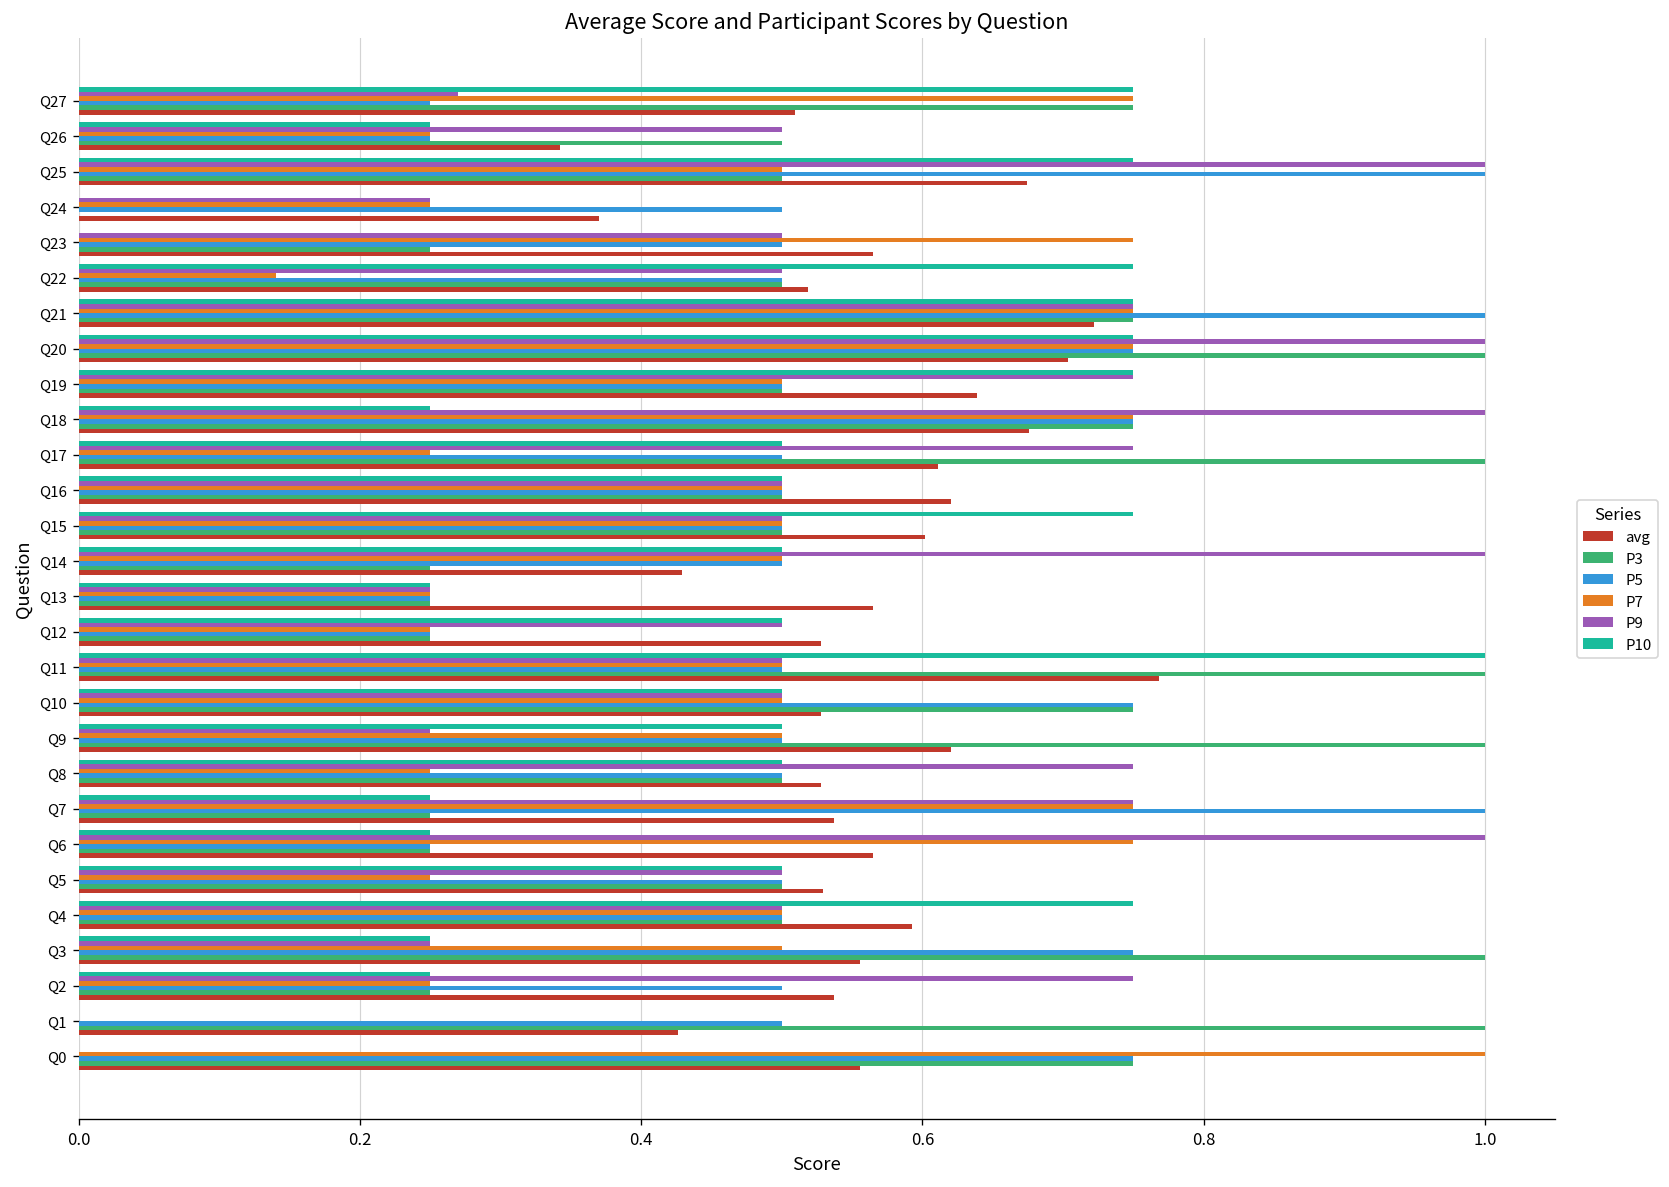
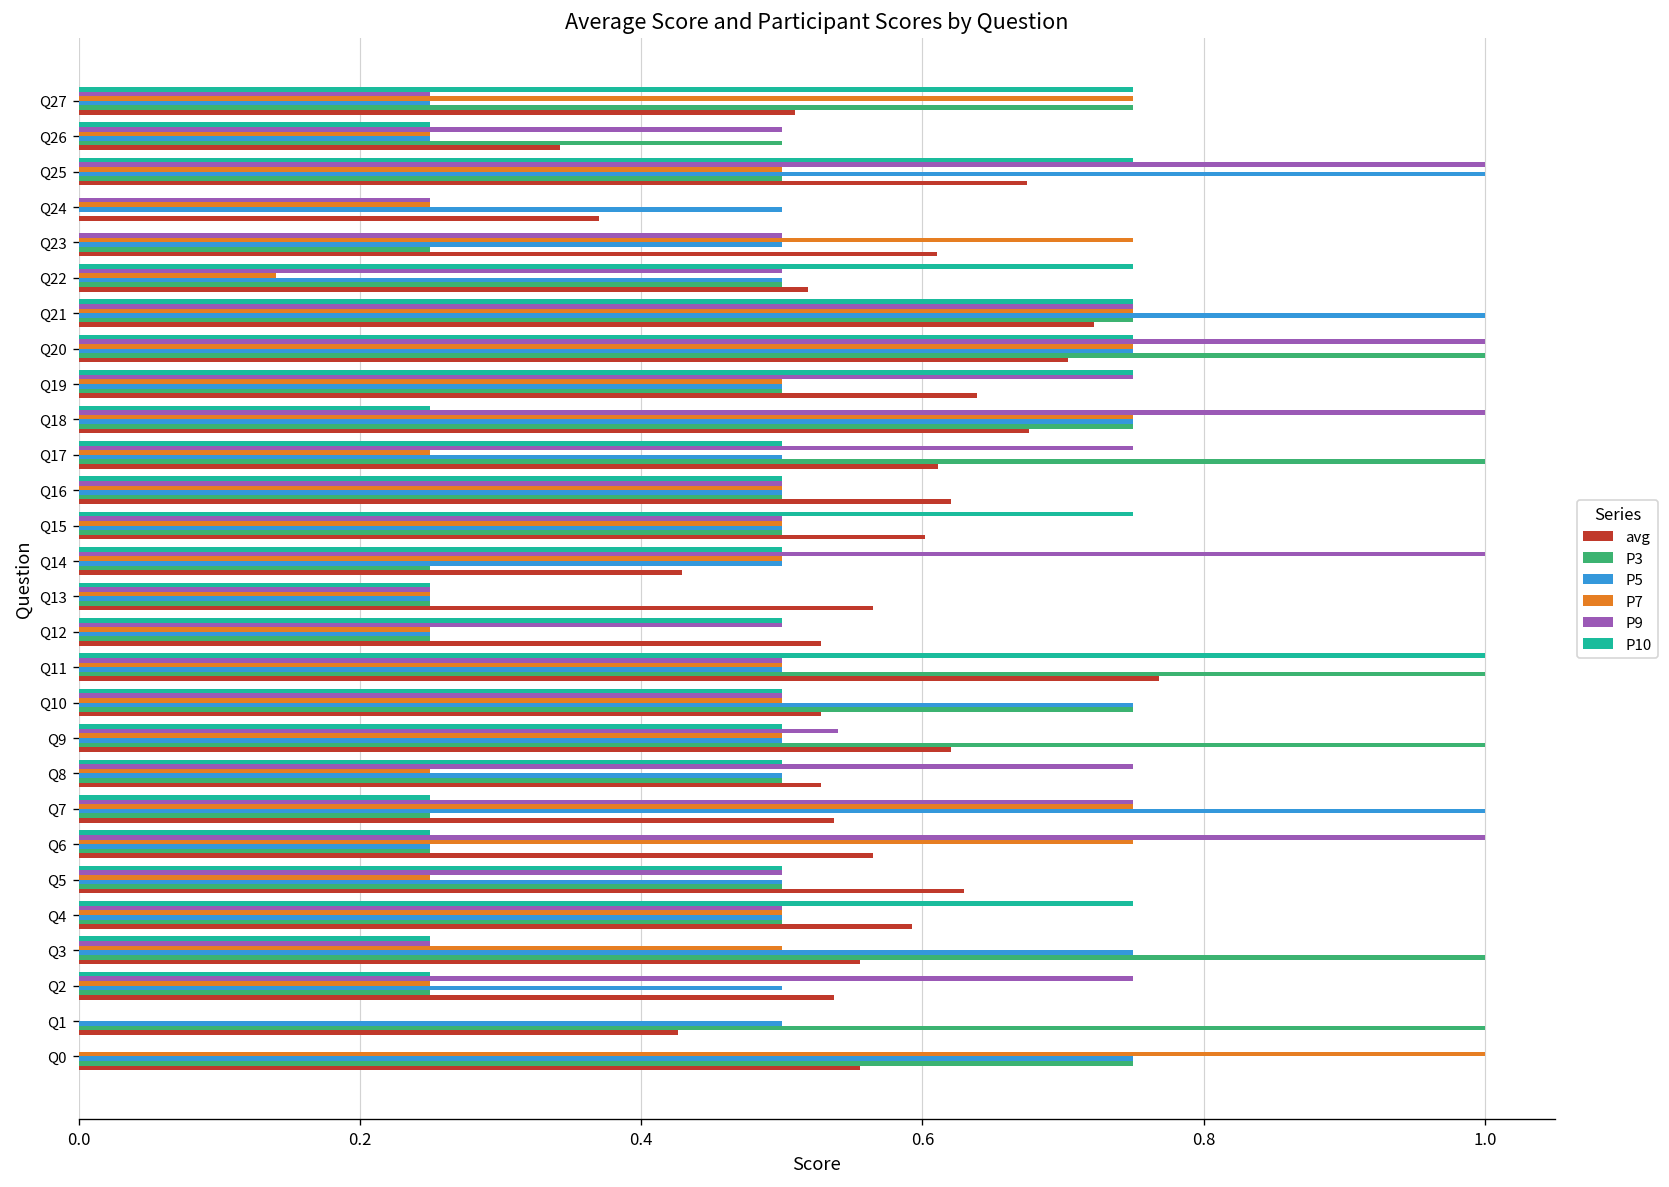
  {
    "avg": {
      "Q27": 0.509,
      "Q26": 0.343,
      "Q25": 0.674,
      "Q24": 0.370,
-     "Q23": 0.565,
+     "Q23": 0.611,
      "Q22": 0.519,
      "Q21": 0.722,
      "Q20": 0.704,
      "Q19": 0.639,
      "Q18": 0.676,
      "Q17": 0.611,
      "Q16": 0.620,
      "Q15": 0.602,
      "Q14": 0.429,
      "Q13": 0.565,
      "Q12": 0.528,
      "Q11": 0.769,
      "Q10": 0.528,
      "Q9": 0.620,
      "Q8": 0.528,
      "Q7": 0.537,
      "Q6": 0.565,
-     "Q5": 0.530,
+     "Q5": 0.630,
      "Q4": 0.593,
      "Q3": 0.556,
      "Q2": 0.537,
      "Q1": 0.426,
      "Q0": 0.556
    },
    "P5": {
      "Q27": 0.250,
      "Q26": 0.250,
      "Q25": 1.000,
      "Q24": 0.500,
      "Q23": 0.500,
      "Q22": 0.500,
      "Q21": 1.000,
      "Q20": 0.750,
      "Q19": 0.500,
      "Q18": 0.750,
      "Q17": 0.500,
      "Q16": 0.500,
      "Q15": 0.500,
      "Q14": 0.500,
      "Q13": 0.250,
      "Q12": 0.250,
      "Q11": 0.500,
      "Q10": 0.750,
      "Q9": 0.500,
      "Q8": 0.500,
      "Q7": 1.000,
      "Q6": 0.250,
      "Q5": 0.500,
      "Q4": 0.500,
      "Q3": 0.750,
      "Q2": 0.500,
      "Q1": 0.500,
      "Q0": 0.750
    },
    "P7": {
      "Q27": 0.750,
      "Q26": 0.250,
      "Q25": 0.500,
      "Q24": 0.250,
      "Q23": 0.750,
      "Q22": 0.140,
      "Q21": 0.750,
      "Q20": 0.750,
      "Q19": 0.500,
      "Q18": 0.750,
      "Q17": 0.250,
      "Q16": 0.500,
      "Q15": 0.500,
      "Q14": 0.500,
      "Q13": 0.250,
      "Q12": 0.250,
      "Q11": 0.500,
      "Q10": 0.500,
      "Q9": 0.500,
      "Q8": 0.250,
      "Q7": 0.750,
      "Q6": 0.750,
      "Q5": 0.250,
      "Q4": 0.500,
      "Q3": 0.500,
      "Q2": 0.250,
      "Q1": 0.000,
      "Q0": 1.000
    },
    "P9": {
-     "Q27": 0.27,
+     "Q27": 0.25,
      "Q26": 0.50,
      "Q25": 1.00,
      "Q24": 0.25,
      "Q23": 0.50,
      "Q22": 0.50,
      "Q21": 0.75,
      "Q20": 1.00,
      "Q19": 0.75,
      "Q18": 1.00,
      "Q17": 0.75,
      "Q16": 0.50,
      "Q15": 0.50,
      "Q14": 1.00,
      "Q13": 0.25,
      "Q12": 0.50,
      "Q11": 0.50,
      "Q10": 0.50,
-     "Q9": 0.25,
+     "Q9": 0.54,
      "Q8": 0.75,
      "Q7": 0.75,
      "Q6": 1.00,
      "Q5": 0.50,
      "Q4": 0.50,
      "Q3": 0.25,
      "Q2": 0.75,
      "Q1": 0.00,
      "Q0": 0.00
    }
  }
